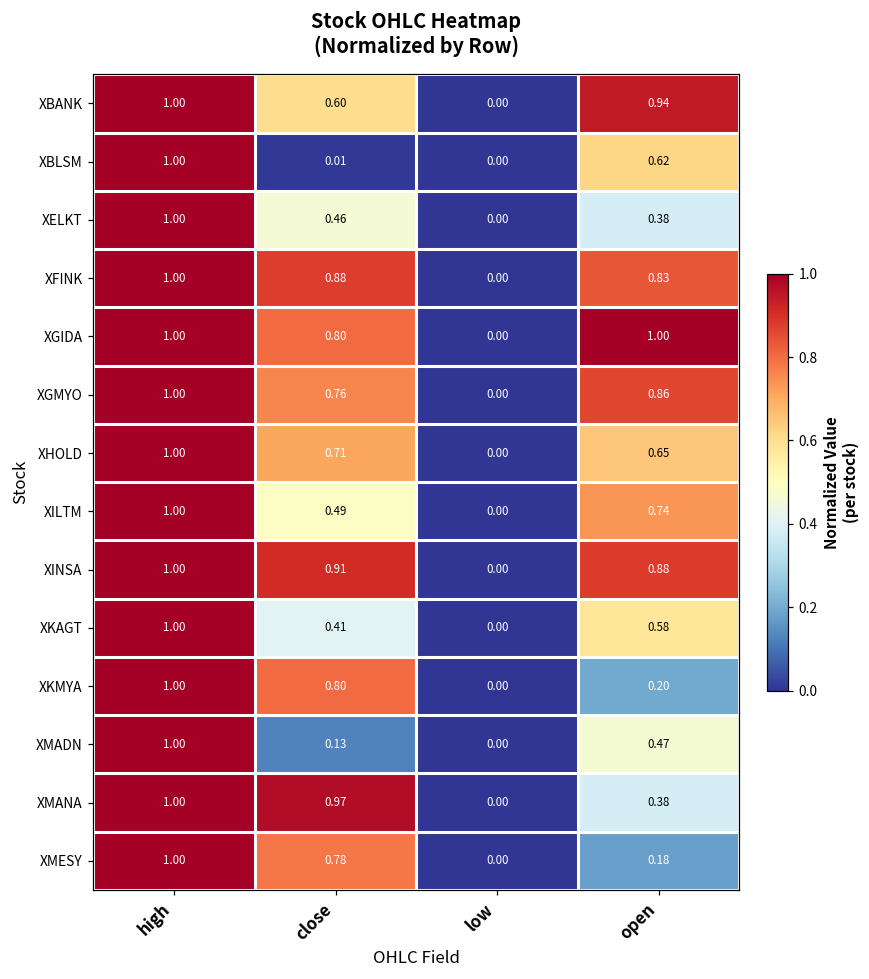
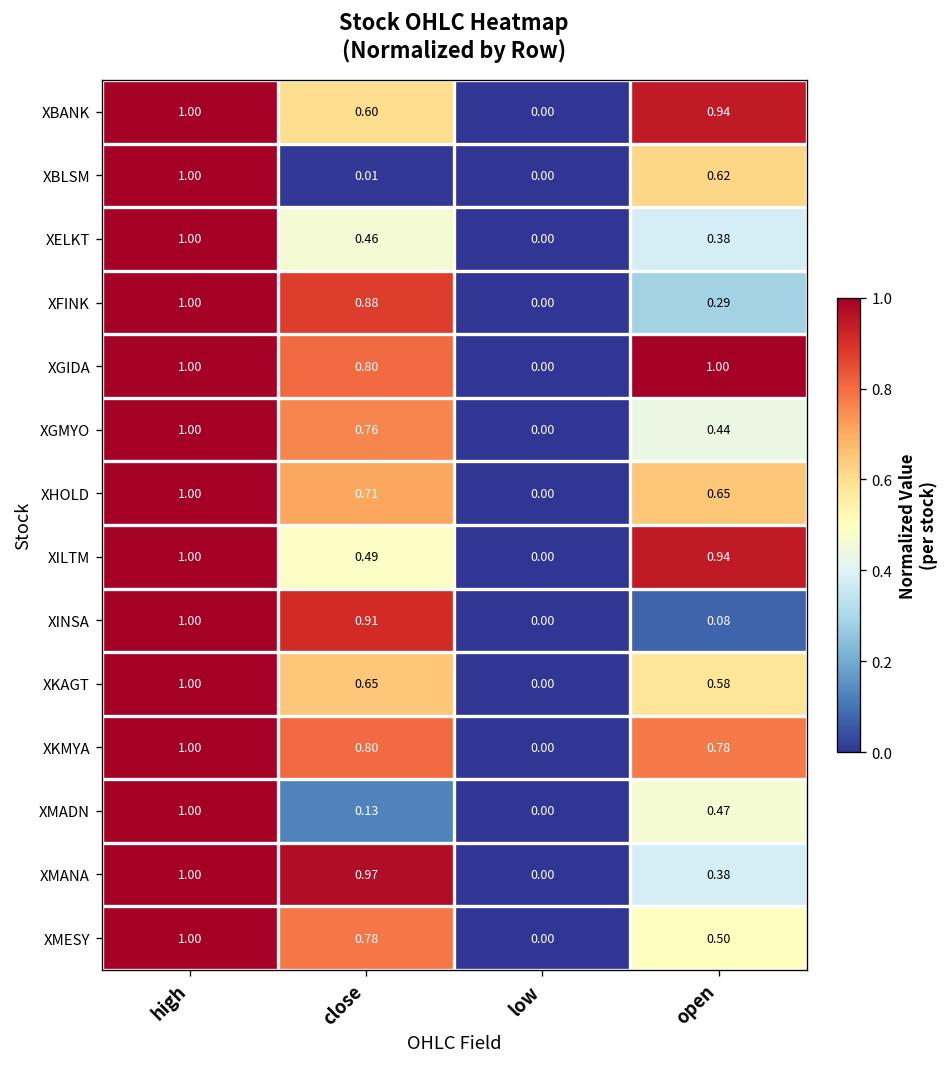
  {
    "XBANK": {
      "high": 1.00,
      "close": 0.60,
      "low": 0.00,
      "open": 0.94
    },
    "XBLSM": {
      "high": 1.00,
      "close": 0.01,
      "low": 0.00,
      "open": 0.62
    },
    "XELKT": {
      "high": 1.00,
      "close": 0.46,
      "low": 0.00,
      "open": 0.38
    },
    "XFINK": {
      "high": 1.00,
      "close": 0.88,
      "low": 0.00,
-     "open": 0.83
+     "open": 0.29
    },
    "XGIDA": {
      "high": 1.00,
      "close": 0.80,
      "low": 0.00,
      "open": 1.00
    },
    "XGMYO": {
      "high": 1.00,
      "close": 0.76,
      "low": 0.00,
-     "open": 0.86
+     "open": 0.44
    },
    "XHOLD": {
      "high": 1.00,
      "close": 0.71,
      "low": 0.00,
      "open": 0.65
    },
    "XILTM": {
      "high": 1.00,
      "close": 0.49,
      "low": 0.00,
-     "open": 0.74
+     "open": 0.94
    },
    "XINSA": {
      "high": 1.00,
      "close": 0.91,
      "low": 0.00,
-     "open": 0.88
+     "open": 0.08
    },
    "XKAGT": {
      "high": 1.00,
-     "close": 0.41,
+     "close": 0.65,
      "low": 0.00,
      "open": 0.58
    },
    "XKMYA": {
      "high": 1.00,
      "close": 0.80,
      "low": 0.00,
-     "open": 0.20
+     "open": 0.78
    },
    "XMADN": {
      "high": 1.00,
      "close": 0.13,
      "low": 0.00,
      "open": 0.47
    },
    "XMANA": {
      "high": 1.00,
      "close": 0.97,
      "low": 0.00,
      "open": 0.38
    },
    "XMESY": {
      "high": 1.00,
      "close": 0.78,
      "low": 0.00,
-     "open": 0.18
+     "open": 0.50
    }
  }
